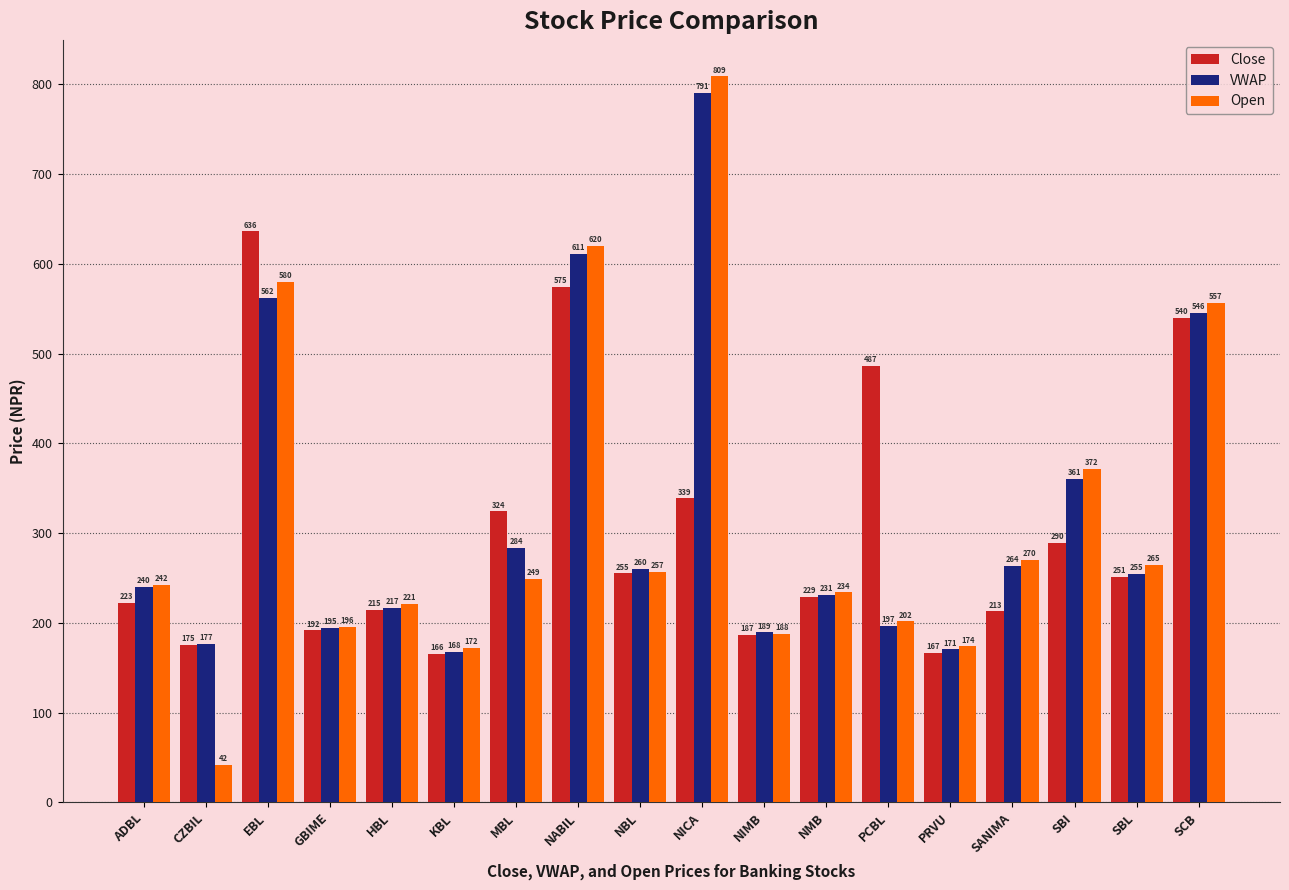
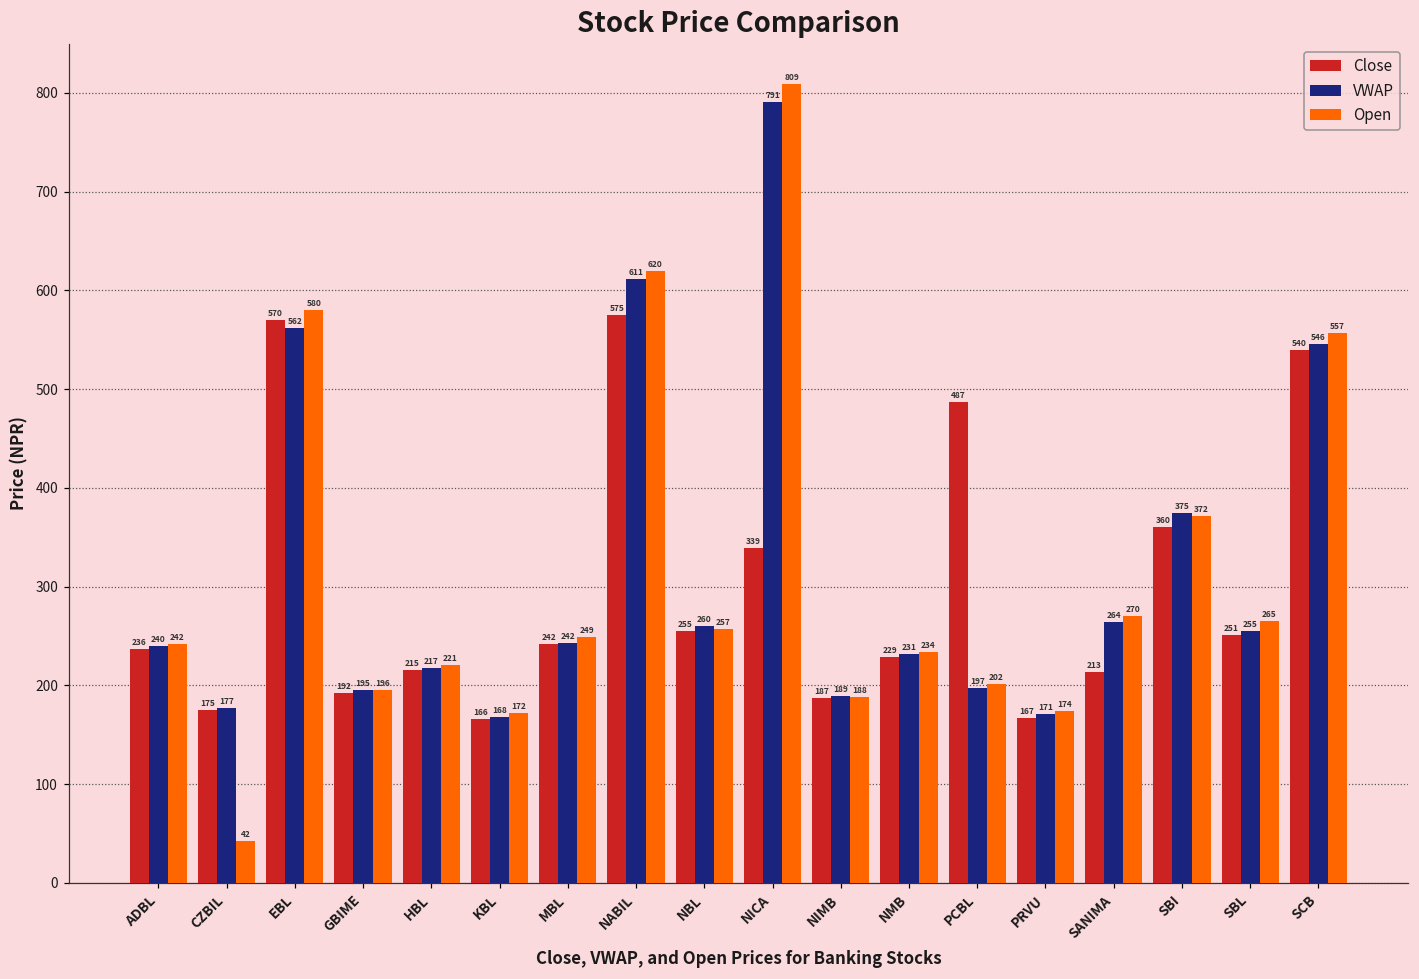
  {
    "Close": {
-     "ADBL": 223,
+     "ADBL": 236,
      "CZBIL": 175,
-     "EBL": 636,
+     "EBL": 570,
      "GBIME": 192,
      "HBL": 215,
      "KBL": 166,
-     "MBL": 324,
+     "MBL": 242,
      "NABIL": 575,
      "NBL": 255,
      "NICA": 339,
      "NIMB": 187,
      "NMB": 229,
      "PCBL": 487,
      "PRVU": 167,
      "SANIMA": 213,
-     "SBI": 290,
+     "SBI": 360,
      "SBL": 251,
      "SCB": 540
    },
    "VWAP": {
      "ADBL": 240,
      "CZBIL": 177,
      "EBL": 562,
      "GBIME": 195,
      "HBL": 217,
      "KBL": 168,
-     "MBL": 284,
+     "MBL": 242,
      "NABIL": 611,
      "NBL": 260,
      "NICA": 791,
      "NIMB": 189,
      "NMB": 231,
      "PCBL": 197,
      "PRVU": 171,
      "SANIMA": 264,
-     "SBI": 361,
+     "SBI": 375,
      "SBL": 255,
      "SCB": 546
    },
    "Open": {
      "ADBL": 242,
      "CZBIL": 42,
      "EBL": 580,
      "GBIME": 196,
      "HBL": 221,
      "KBL": 172,
      "MBL": 249,
      "NABIL": 620,
      "NBL": 257,
      "NICA": 809,
      "NIMB": 188,
      "NMB": 234,
      "PCBL": 202,
      "PRVU": 174,
      "SANIMA": 270,
      "SBI": 372,
      "SBL": 265,
      "SCB": 557
    }
  }
